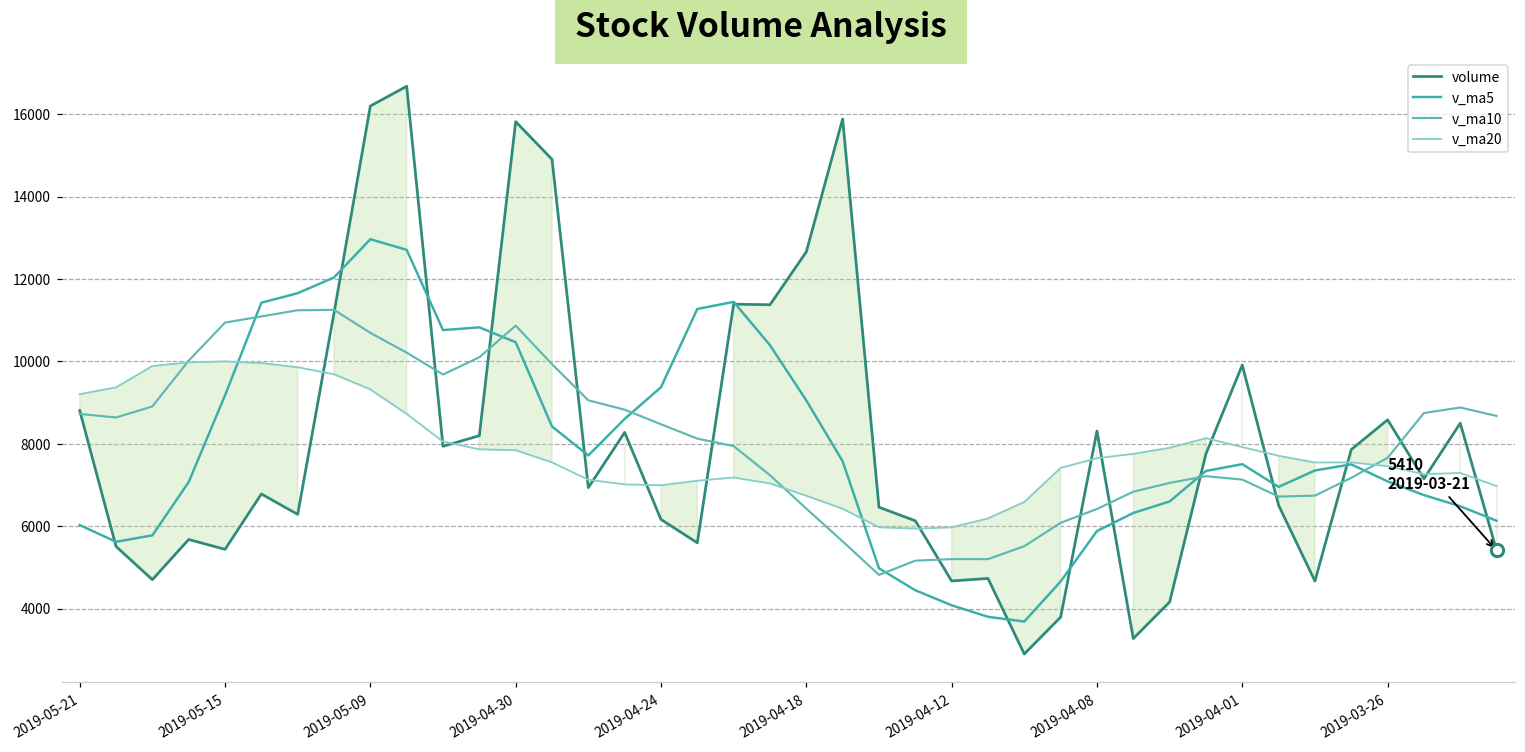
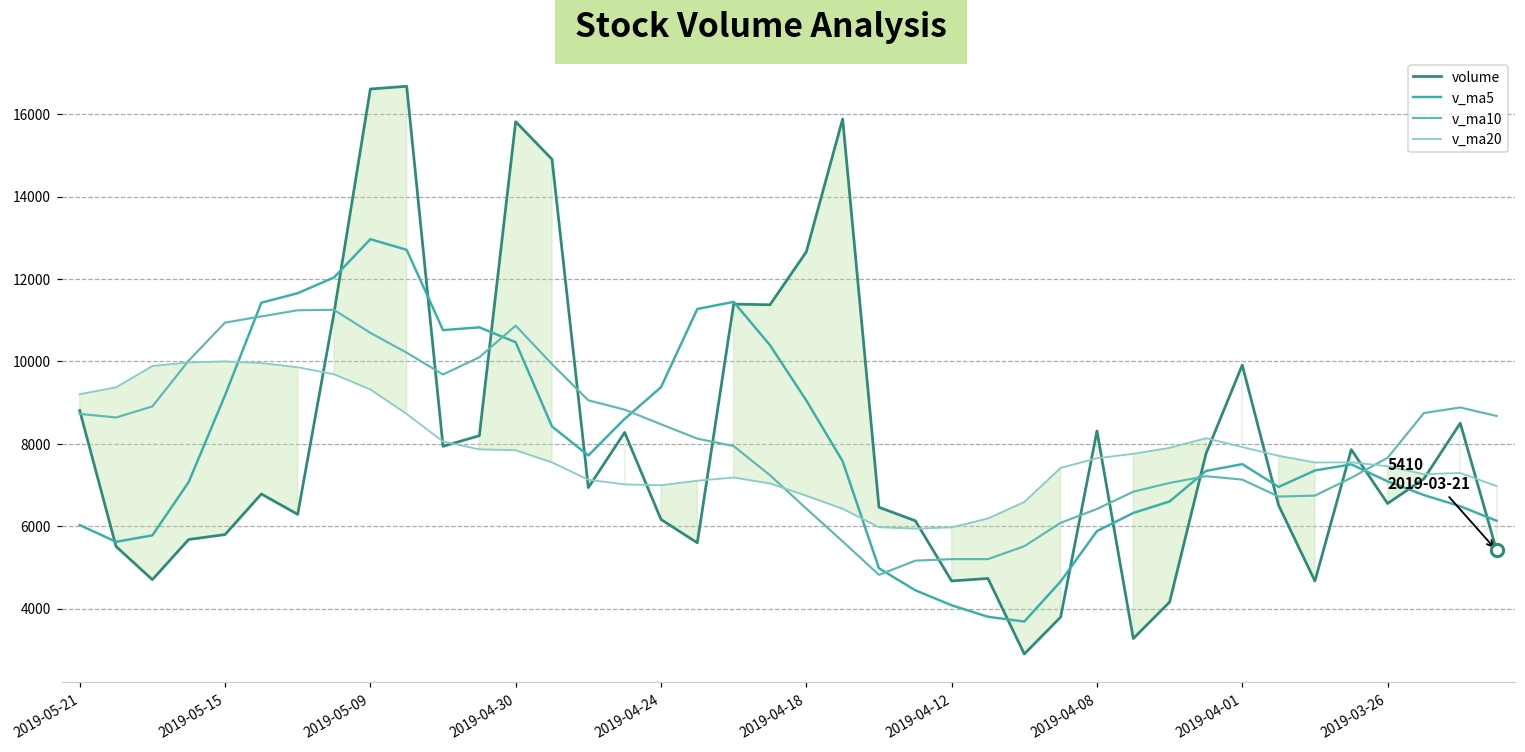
  {
    "volume": {
      "2019-05-21": 8800,
-     "2019-05-15": 5400,
-     "2019-05-09": 16200,
+     "2019-05-15": 5800,
+     "2019-05-09": 16600,
      "2019-04-30": 15800,
      "2019-04-24": 6200,
      "2019-04-18": 12700,
      "2019-04-12": 4700,
      "2019-04-08": 8300,
      "2019-04-01": 9900,
-     "2019-03-26": 8600
+     "2019-03-26": 6600
    }
  }
